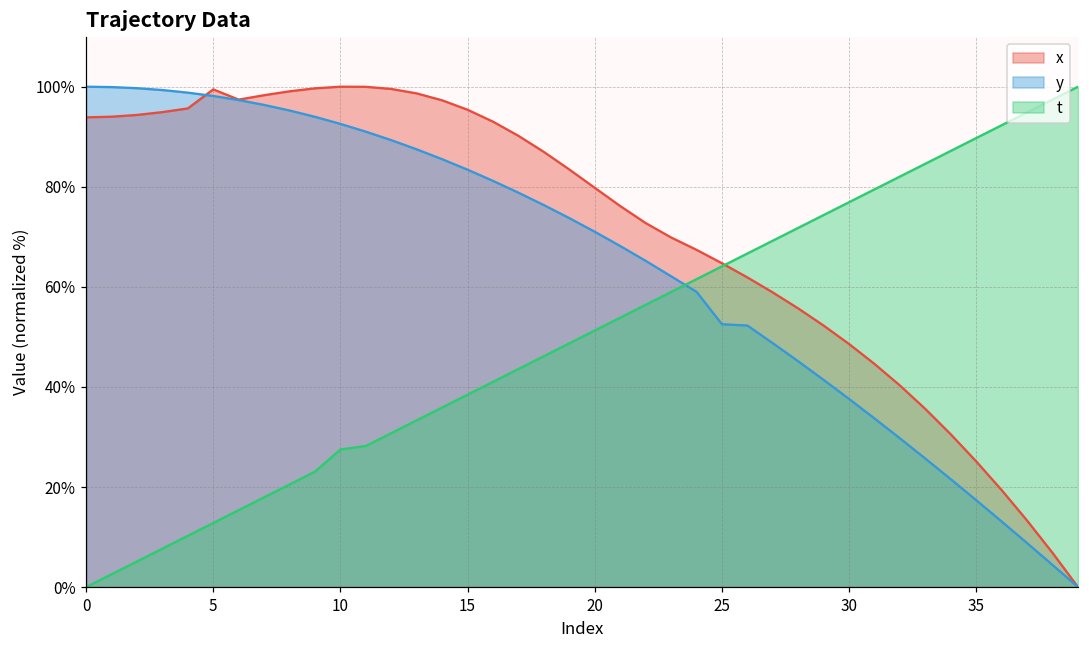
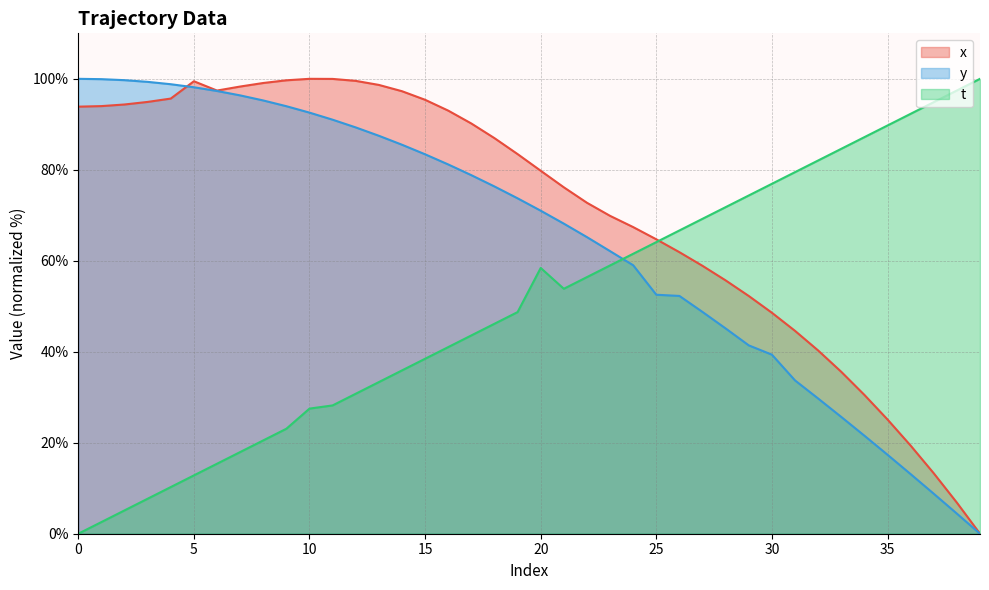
  {
    "x": {
      "0": "94%",
      "5": "99%",
      "10": "100%",
      "15": "95%",
      "20": "80%",
      "25": "65%",
      "30": "49%",
      "35": "25%"
    },
    "y": {
      "0": "100%",
      "5": "98%",
      "10": "93%",
      "15": "83%",
      "20": "71%",
      "25": "53%",
-     "30": "38%",
+     "30": "39%",
      "35": "17%"
    },
    "t": {
      "0": "0%",
      "5": "13%",
      "10": "28%",
      "15": "38%",
-     "20": "51%",
+     "20": "58%",
      "25": "64%",
      "30": "77%",
      "35": "90%"
    }
  }
